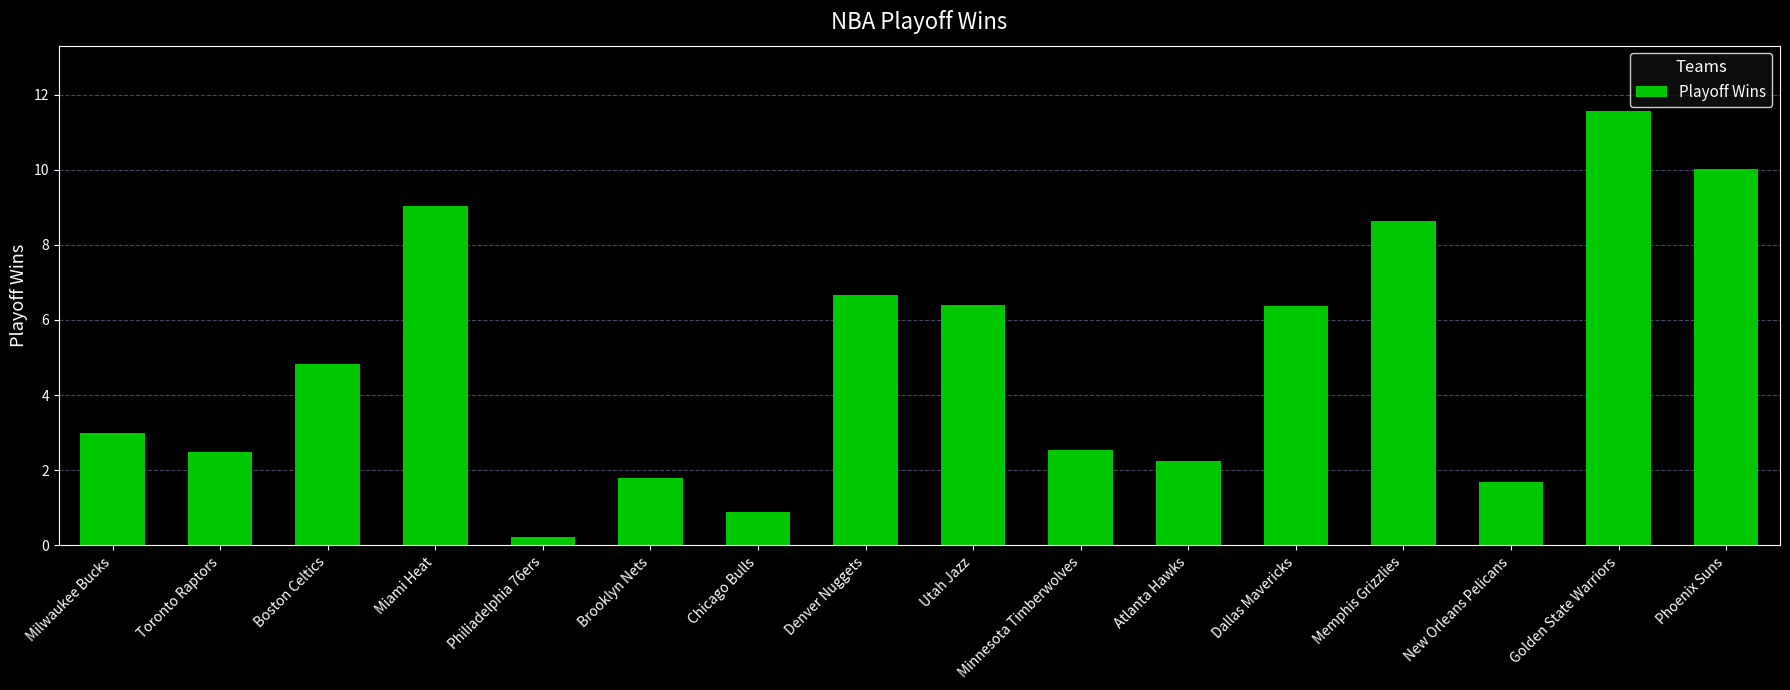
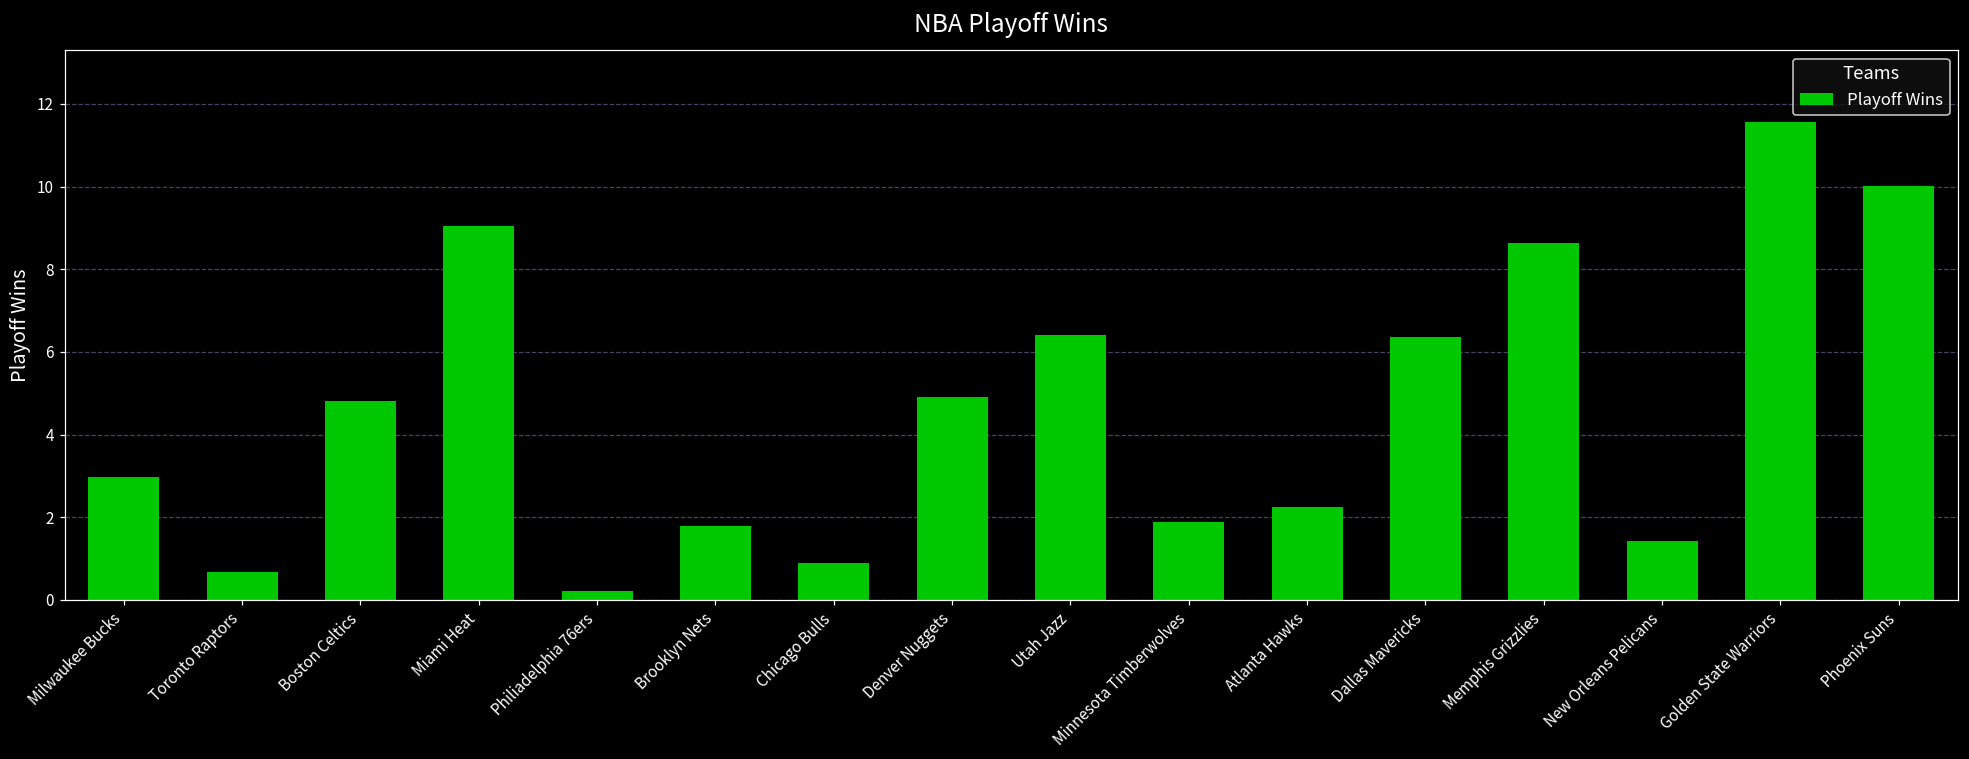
  {
    "Milwaukee Bucks": 3.0,
-   "Toronto Raptors": 2.5,
+   "Toronto Raptors": 0.7,
    "Boston Celtics": 4.8,
    "Miami Heat": 9.0,
    "Philiadelphia 76ers": 0.2,
    "Brooklyn Nets": 1.8,
    "Chicago Bulls": 0.9,
-   "Denver Nuggets": 6.7,
+   "Denver Nuggets": 4.9,
    "Utah Jazz": 6.4,
-   "Minnesota Timberwolves": 2.5,
+   "Minnesota Timberwolves": 1.9,
    "Atlanta Hawks": 2.3,
    "Dallas Mavericks": 6.4,
    "Memphis Grizzlies": 8.6,
-   "New Orleans Pelicans": 1.7,
+   "New Orleans Pelicans": 1.4,
    "Golden State Warriors": 11.6,
    "Phoenix Suns": 10.0
  }
